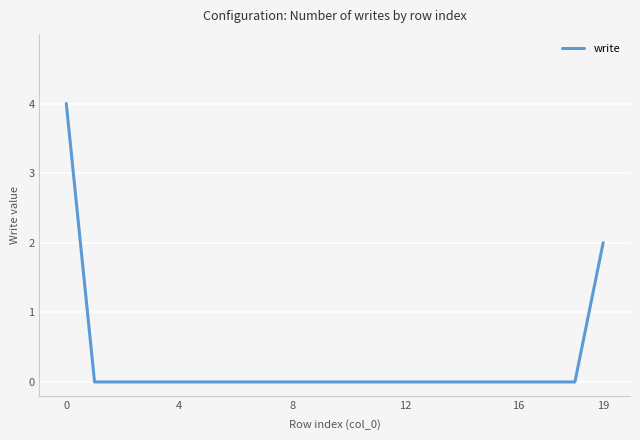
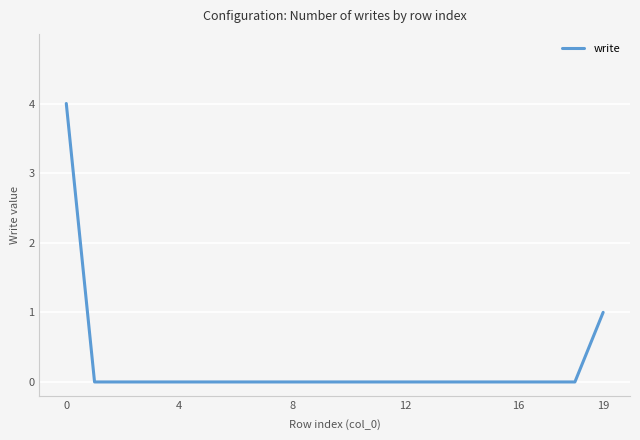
  {
    "0": 4,
    "4": 0,
    "8": 0,
    "12": 0,
    "16": 0,
-   "19": 2
+   "19": 1
  }
